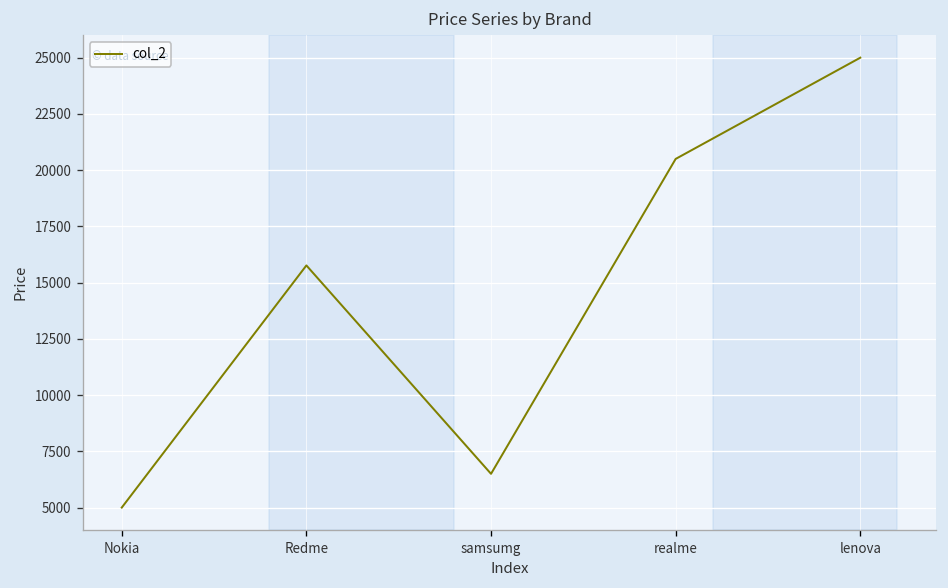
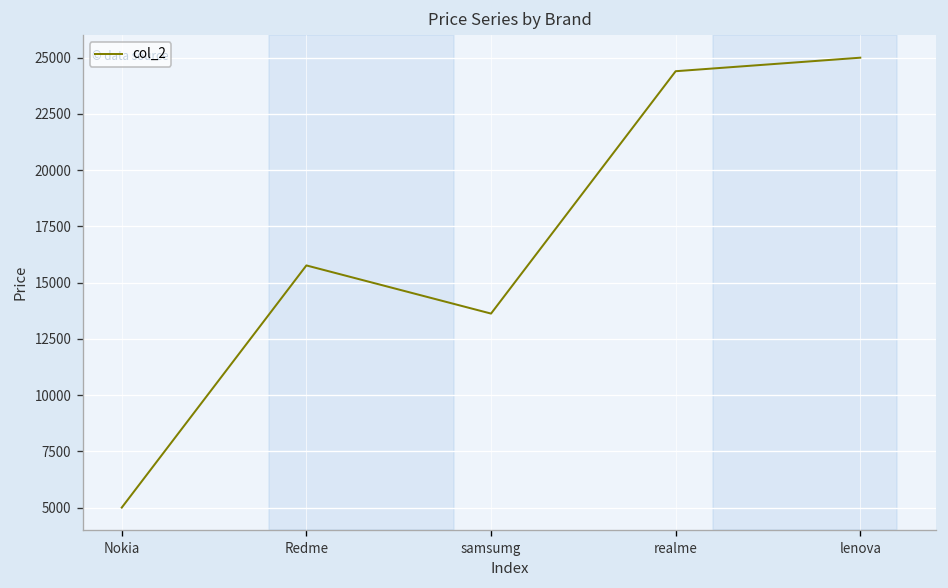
  {
    "Nokia": 5000,
    "Redme": 15800,
-   "samsumg": 6500,
-   "realme": 20500,
+   "samsumg": 13600,
+   "realme": 24400,
    "lenova": 25000
  }
